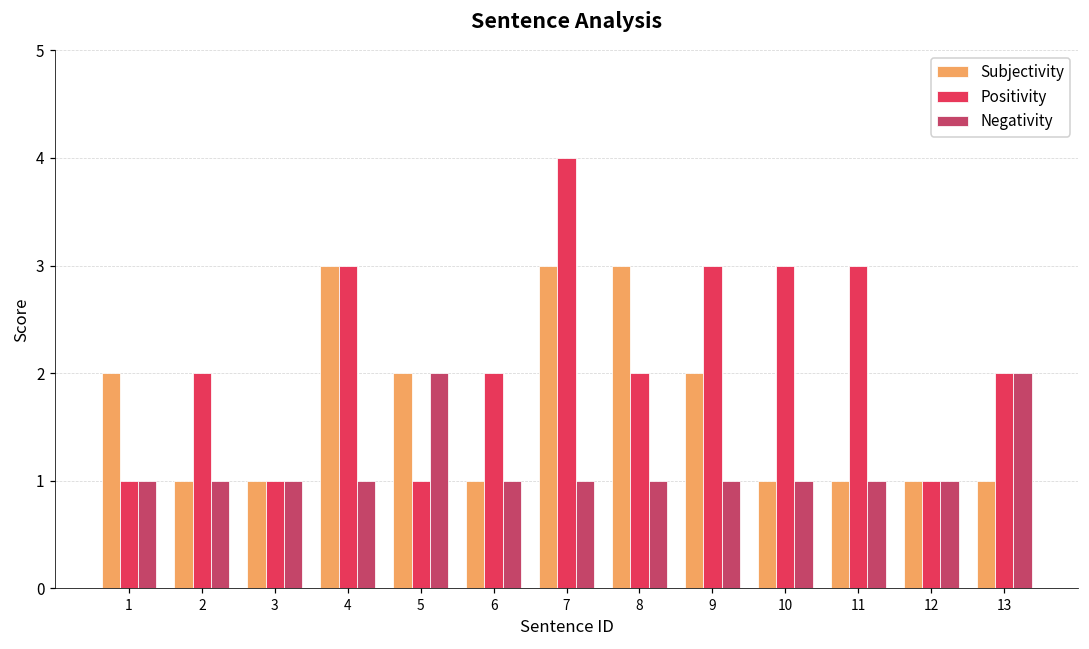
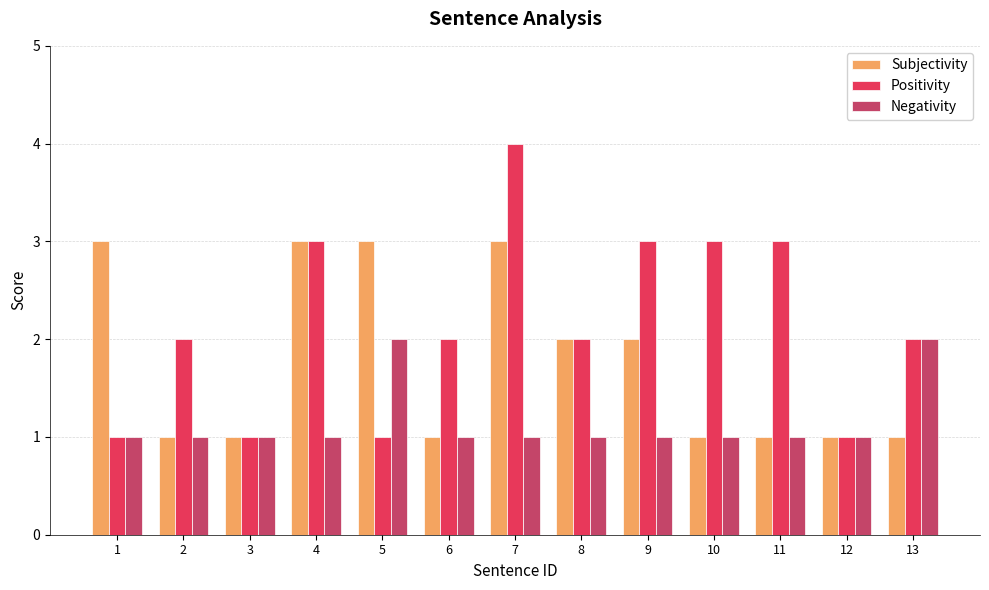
  {
    "Subjectivity": {
-     "1": 2,
+     "1": 3,
      "2": 1,
      "3": 1,
      "4": 3,
-     "5": 2,
+     "5": 3,
      "6": 1,
      "7": 3,
-     "8": 3,
+     "8": 2,
      "9": 2,
      "10": 1,
      "11": 1,
      "12": 1,
      "13": 1
    }
  }
